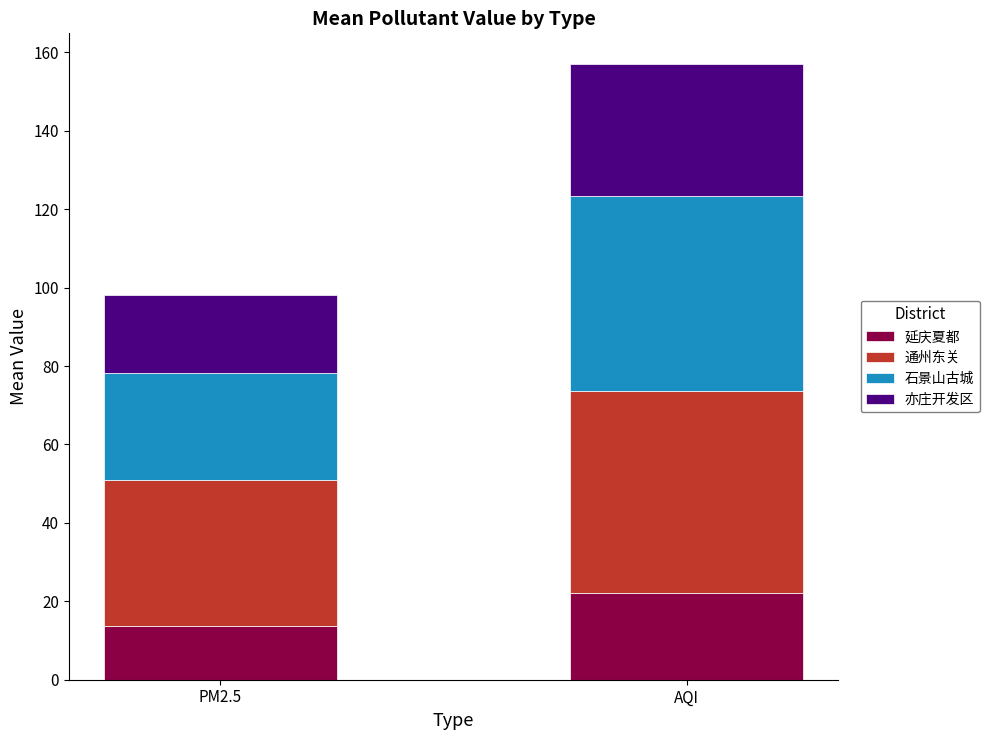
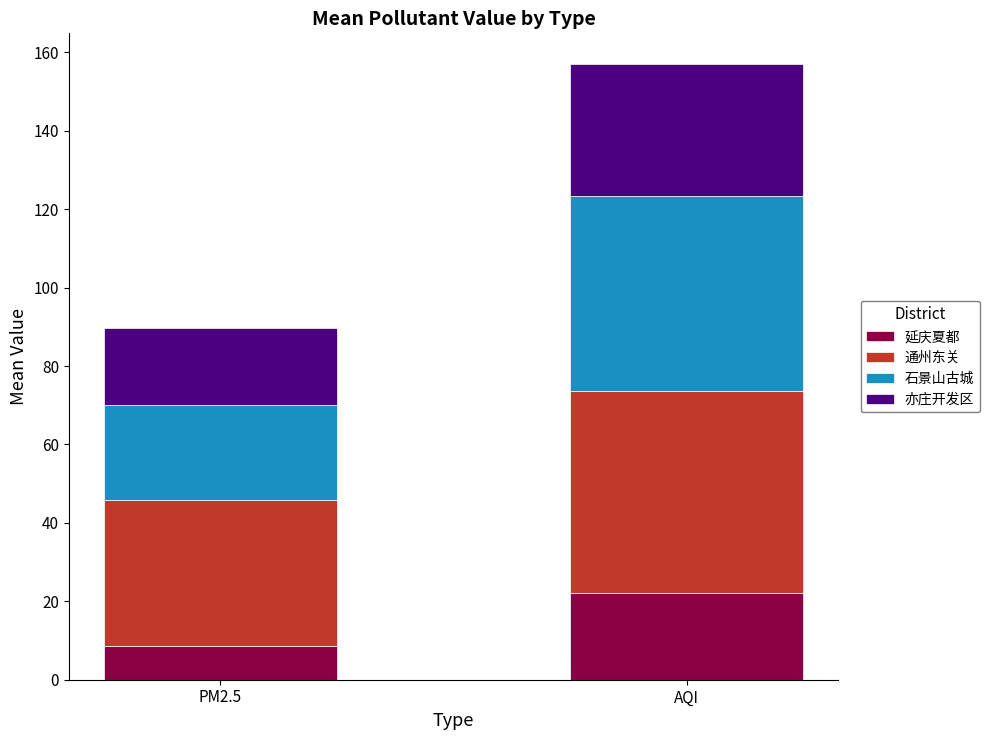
  {
    "延庆夏都": {
-     "PM2.5": 14,
+     "PM2.5": 9,
      "AQI": 22
    },
    "通州东关": {
      "PM2.5": 37,
      "AQI": 52
    },
    "石景山古城": {
-     "PM2.5": 27,
+     "PM2.5": 24,
      "AQI": 50
    },
    "亦庄开发区": {
      "PM2.5": 20,
      "AQI": 34
    }
  }
